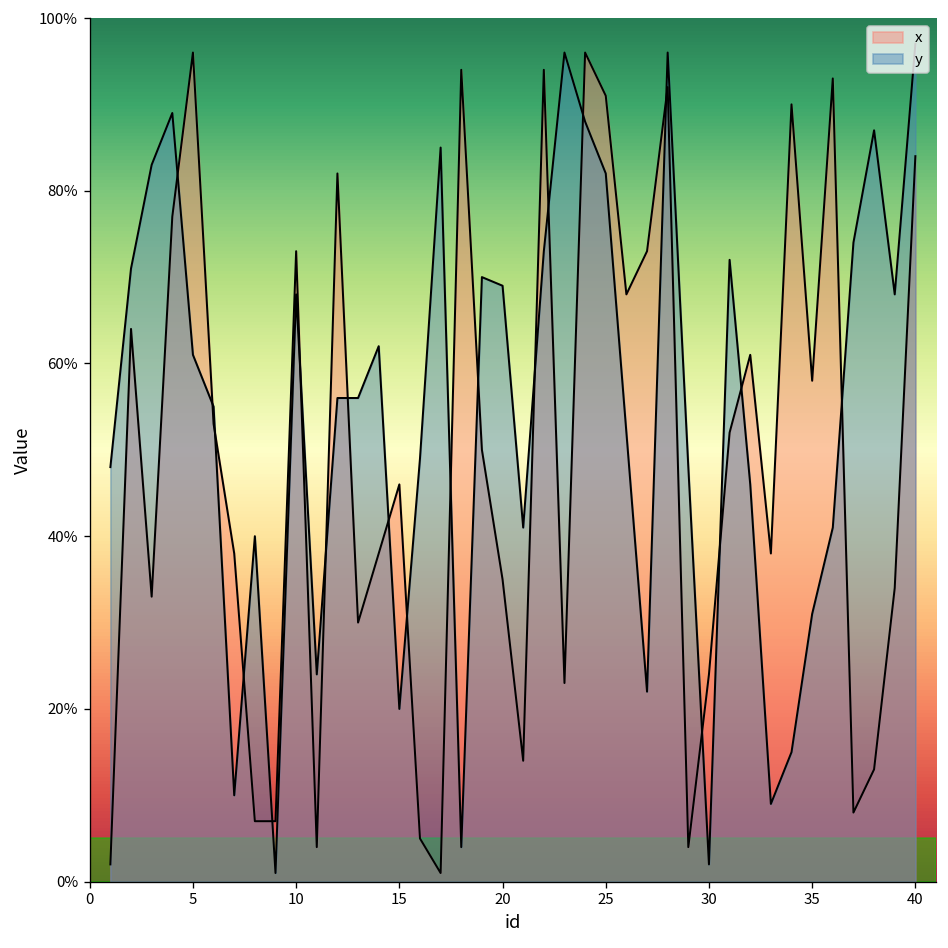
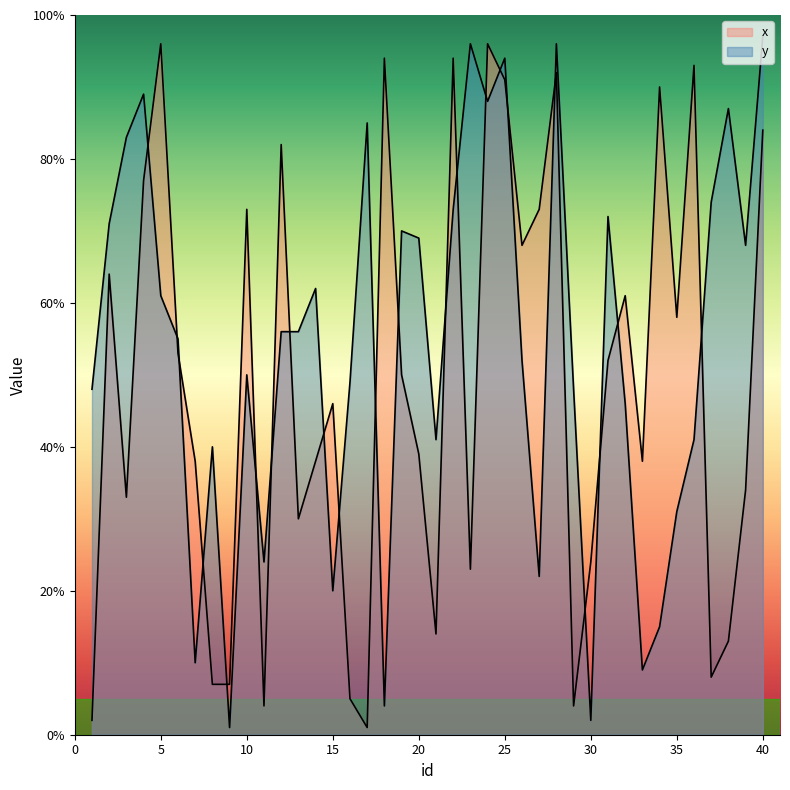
  {
    "x": {
      "5": "96%",
      "10": "73%",
      "15": "46%",
-     "20": "35%",
+     "20": "39%",
      "25": "91%",
      "30": "24%",
      "35": "58%",
      "40": "84%"
    },
    "y": {
      "5": "61%",
-     "10": "68%",
+     "10": "50%",
      "15": "20%",
      "20": "69%",
-     "25": "82%",
+     "25": "94%",
      "35": "31%"
    }
  }
